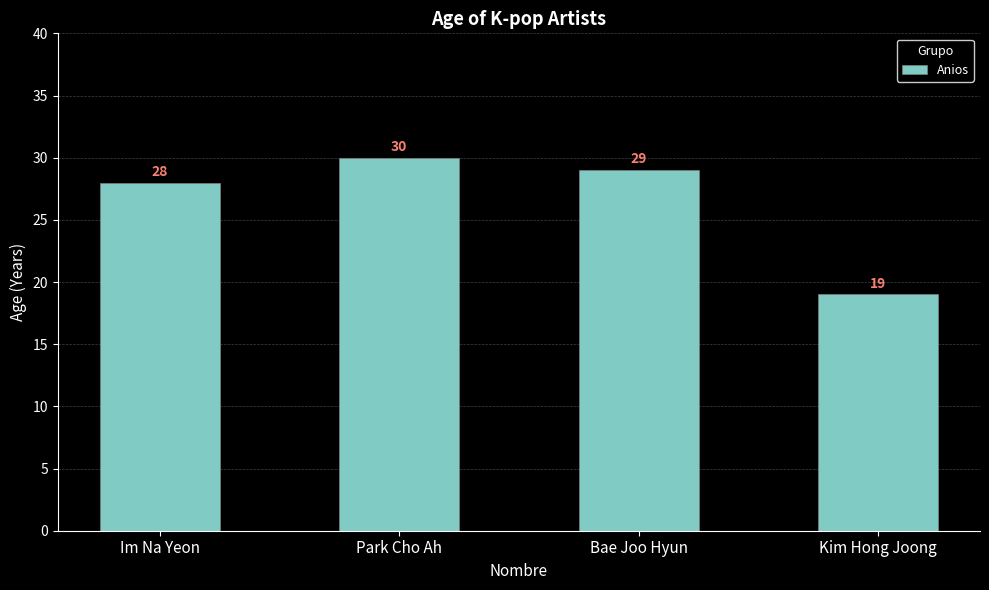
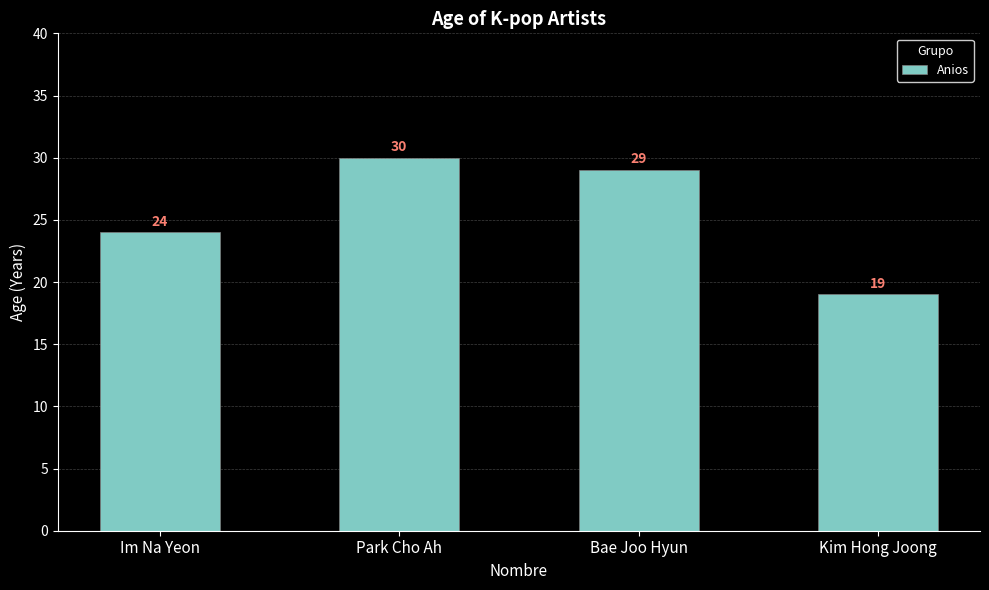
  {
-   "Im Na Yeon": 28,
+   "Im Na Yeon": 24,
    "Park Cho Ah": 30,
    "Bae Joo Hyun": 29,
    "Kim Hong Joong": 19
  }
